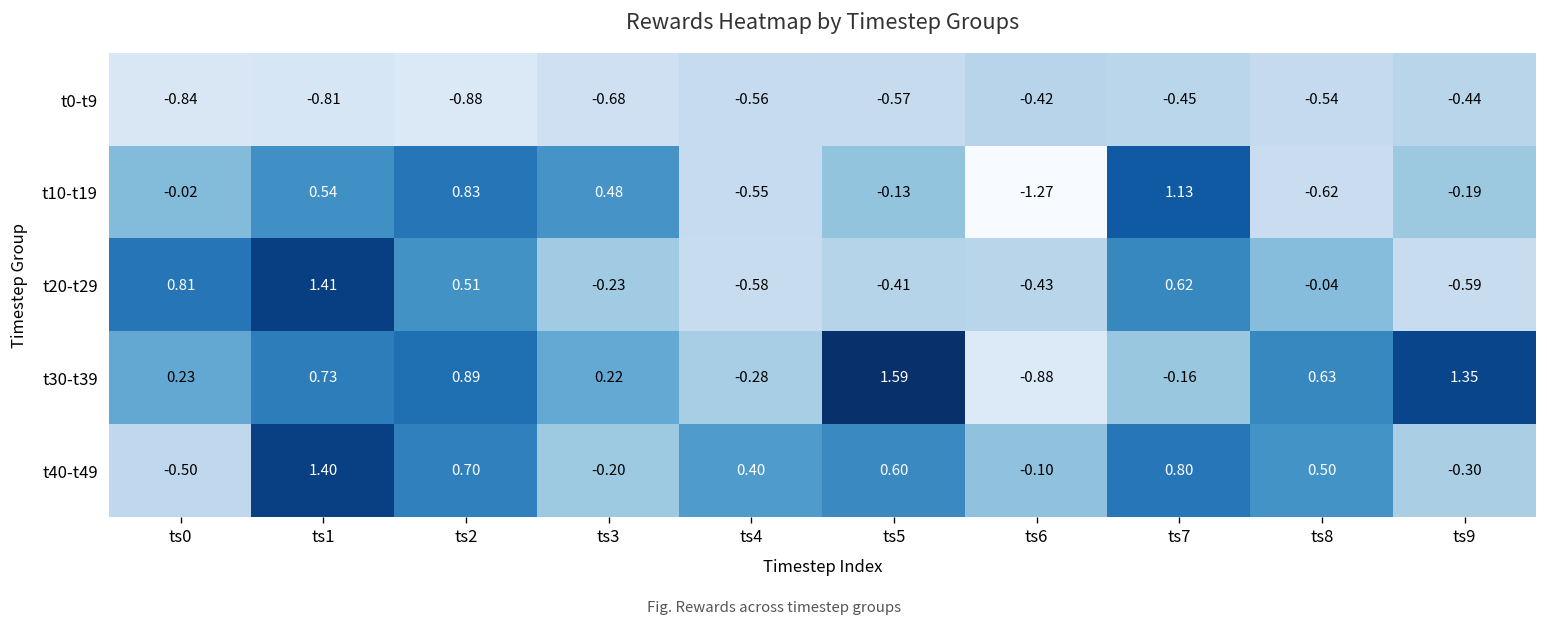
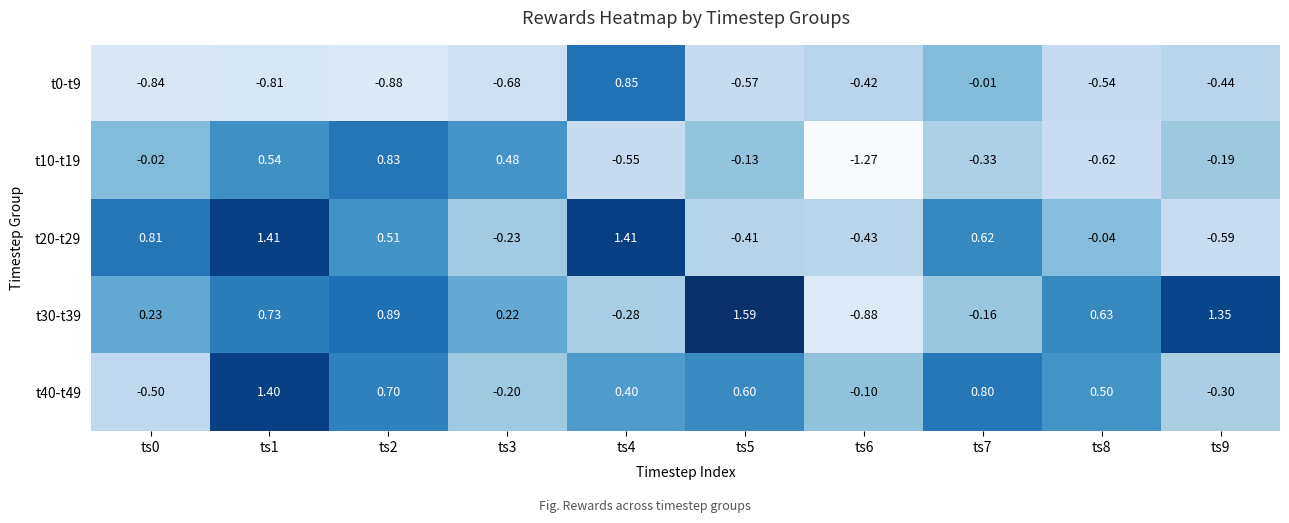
  {
    "t0-t9": {
      "ts0": -0.84,
      "ts1": -0.81,
      "ts2": -0.88,
      "ts3": -0.68,
-     "ts4": -0.56,
+     "ts4": 0.85,
      "ts5": -0.57,
      "ts6": -0.42,
-     "ts7": -0.45,
+     "ts7": -0.01,
      "ts8": -0.54,
      "ts9": -0.44
    },
    "t10-t19": {
      "ts0": -0.02,
      "ts1": 0.54,
      "ts2": 0.83,
      "ts3": 0.48,
      "ts4": -0.55,
      "ts5": -0.13,
      "ts6": -1.27,
-     "ts7": 1.13,
+     "ts7": -0.33,
      "ts8": -0.62,
      "ts9": -0.19
    },
    "t20-t29": {
      "ts0": 0.81,
      "ts1": 1.41,
      "ts2": 0.51,
      "ts3": -0.23,
-     "ts4": -0.58,
+     "ts4": 1.41,
      "ts5": -0.41,
      "ts6": -0.43,
      "ts7": 0.62,
      "ts8": -0.04,
      "ts9": -0.59
    },
    "t30-t39": {
      "ts0": 0.23,
      "ts1": 0.73,
      "ts2": 0.89,
      "ts3": 0.22,
      "ts4": -0.28,
      "ts5": 1.59,
      "ts6": -0.88,
      "ts7": -0.16,
      "ts8": 0.63,
      "ts9": 1.35
    },
    "t40-t49": {
      "ts0": -0.50,
      "ts1": 1.40,
      "ts2": 0.70,
      "ts3": -0.20,
      "ts4": 0.40,
      "ts5": 0.60,
      "ts6": -0.10,
      "ts7": 0.80,
      "ts8": 0.50,
      "ts9": -0.30
    }
  }
